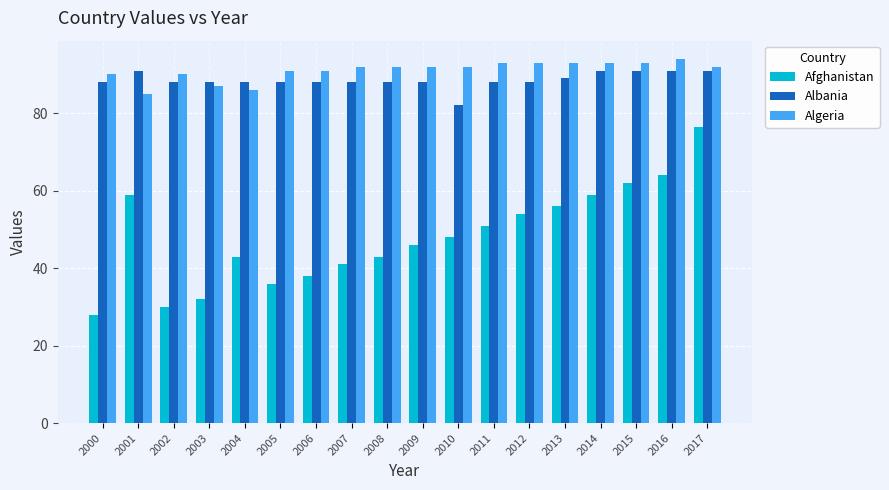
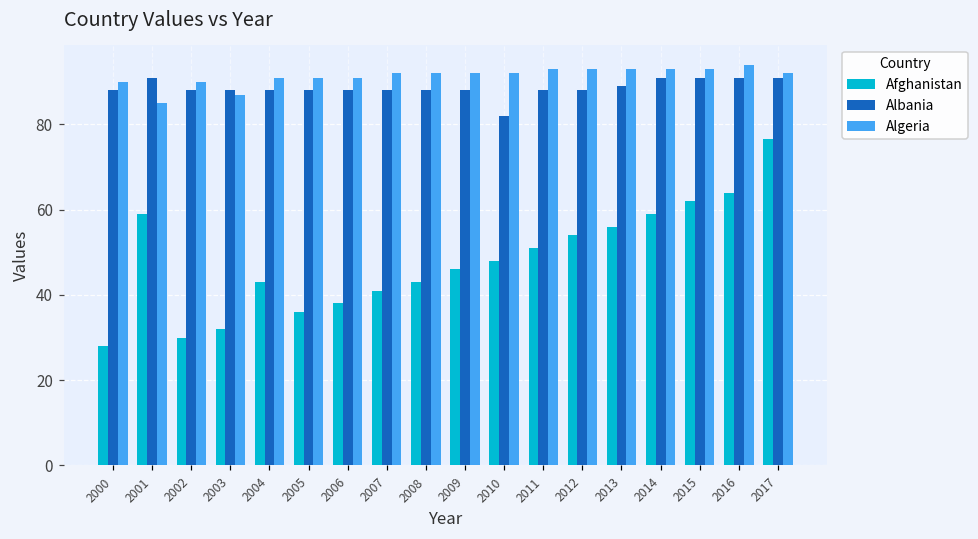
  {
    "Afghanistan": {
      "2000": 28,
      "2001": 59,
      "2002": 30,
      "2003": 32,
      "2004": 43,
      "2005": 36,
      "2006": 38,
      "2007": 41,
      "2008": 43,
      "2009": 46,
      "2010": 48,
      "2011": 51,
      "2012": 54,
      "2013": 56,
      "2014": 59,
      "2015": 62,
      "2016": 64,
      "2017": 77
    },
    "Albania": {
      "2000": 88,
      "2001": 91,
      "2002": 88,
      "2003": 88,
      "2004": 88,
      "2005": 88,
      "2006": 88,
      "2007": 88,
      "2008": 88,
      "2009": 88,
      "2010": 82,
      "2011": 88,
      "2012": 88,
      "2013": 89,
      "2014": 91,
      "2015": 91,
      "2016": 91,
      "2017": 91
    },
    "Algeria": {
      "2000": 90,
      "2001": 85,
      "2002": 90,
      "2003": 87,
-     "2004": 86,
+     "2004": 91,
      "2005": 91,
      "2006": 91,
      "2007": 92,
      "2008": 92,
      "2009": 92,
      "2010": 92,
      "2011": 93,
      "2012": 93,
      "2013": 93,
      "2014": 93,
      "2015": 93,
      "2016": 94,
      "2017": 92
    }
  }
